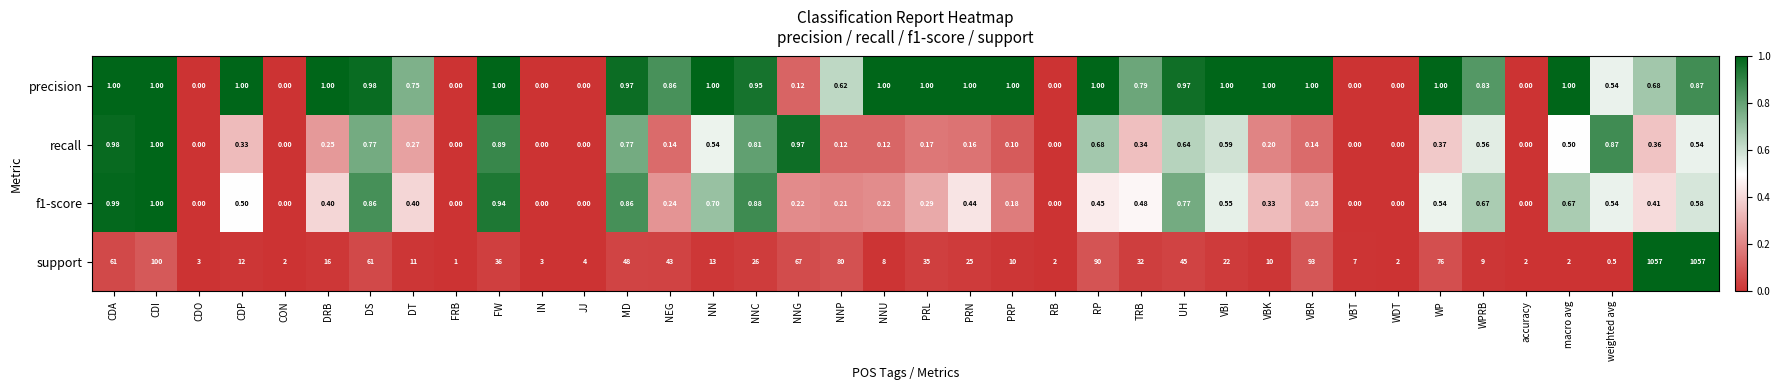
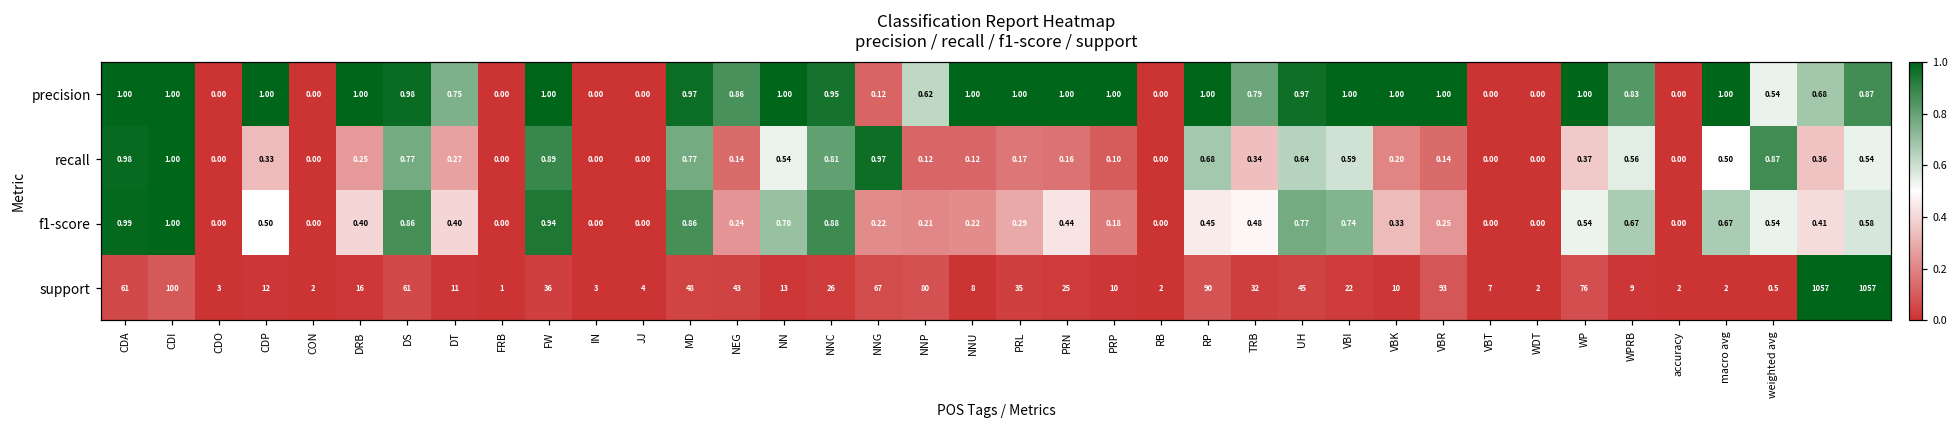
  {
    "precision": {
      "CDA": 1.00,
      "CDI": 1.00,
      "CDO": 0.00,
      "CDP": 1.00,
      "CON": 0.00,
      "DRB": 1.00,
      "DS": 0.98,
      "DT": 0.75,
      "FRB": 0.00,
      "FW": 1.00,
      "IN": 0.00,
      "JJ": 0.00,
      "MD": 0.97,
      "NEG": 0.86,
      "NN": 1.00,
      "NNC": 0.95,
      "NNG": 0.12,
      "NNP": 0.62,
      "NNU": 1.00,
      "PRL": 1.00,
      "PRN": 1.00,
      "PRP": 1.00,
      "RB": 0.00,
      "RP": 1.00,
      "TRB": 0.79,
      "UH": 0.97,
      "VBI": 1.00,
      "VBK": 1.00,
      "VBR": 1.00,
      "VBT": 0.00,
      "WDT": 0.00,
      "WP": 1.00,
      "WPRB": 0.83,
      "accuracy": 0.00,
      "macro avg": 1.00,
      "weighted avg": 0.54
    },
    "recall": {
      "CDA": 0.98,
      "CDI": 1.00,
      "CDO": 0.00,
      "CDP": 0.33,
      "CON": 0.00,
      "DRB": 0.25,
      "DS": 0.77,
      "DT": 0.27,
      "FRB": 0.00,
      "FW": 0.89,
      "IN": 0.00,
      "JJ": 0.00,
      "MD": 0.77,
      "NEG": 0.14,
      "NN": 0.54,
      "NNC": 0.81,
      "NNG": 0.97,
      "NNP": 0.12,
      "NNU": 0.12,
      "PRL": 0.17,
      "PRN": 0.16,
      "PRP": 0.10,
      "RB": 0.00,
      "RP": 0.68,
      "TRB": 0.34,
      "UH": 0.64,
      "VBI": 0.59,
      "VBK": 0.20,
      "VBR": 0.14,
      "VBT": 0.00,
      "WDT": 0.00,
      "WP": 0.37,
      "WPRB": 0.56,
      "accuracy": 0.00,
      "macro avg": 0.50,
      "weighted avg": 0.87
    },
    "f1-score": {
      "CDA": 0.99,
      "CDI": 1.00,
      "CDO": 0.00,
      "CDP": 0.50,
      "CON": 0.00,
      "DRB": 0.40,
      "DS": 0.86,
      "DT": 0.40,
      "FRB": 0.00,
      "FW": 0.94,
      "IN": 0.00,
      "JJ": 0.00,
      "MD": 0.86,
      "NEG": 0.24,
      "NN": 0.70,
      "NNC": 0.88,
      "NNG": 0.22,
      "NNP": 0.21,
      "NNU": 0.22,
      "PRL": 0.29,
      "PRN": 0.44,
      "PRP": 0.18,
      "RB": 0.00,
      "RP": 0.45,
      "TRB": 0.48,
      "UH": 0.77,
-     "VBI": 0.55,
+     "VBI": 0.74,
      "VBK": 0.33,
      "VBR": 0.25,
      "VBT": 0.00,
      "WDT": 0.00,
      "WP": 0.54,
      "WPRB": 0.67,
      "accuracy": 0.00,
      "macro avg": 0.67,
      "weighted avg": 0.54
    },
    "support": {
      "CDA": 61,
      "CDI": 100,
      "CDO": 3,
      "CDP": 12,
      "CON": 2,
      "DRB": 16,
      "DS": 61,
      "DT": 11,
      "FRB": 1,
      "FW": 36,
      "IN": 3,
      "JJ": 4,
      "MD": 48,
      "NEG": 43,
      "NN": 13,
      "NNC": 26,
      "NNG": 67,
      "NNP": 80,
      "NNU": 8,
      "PRL": 35,
      "PRN": 25,
      "PRP": 10,
      "RB": 2,
      "RP": 90,
      "TRB": 32,
      "UH": 45,
      "VBI": 22,
      "VBK": 10,
      "VBR": 93,
      "VBT": 7,
      "WDT": 2,
      "WP": 76,
      "WPRB": 9,
      "accuracy": 2,
      "macro avg": 2,
      "weighted avg": 0.5
    }
  }
